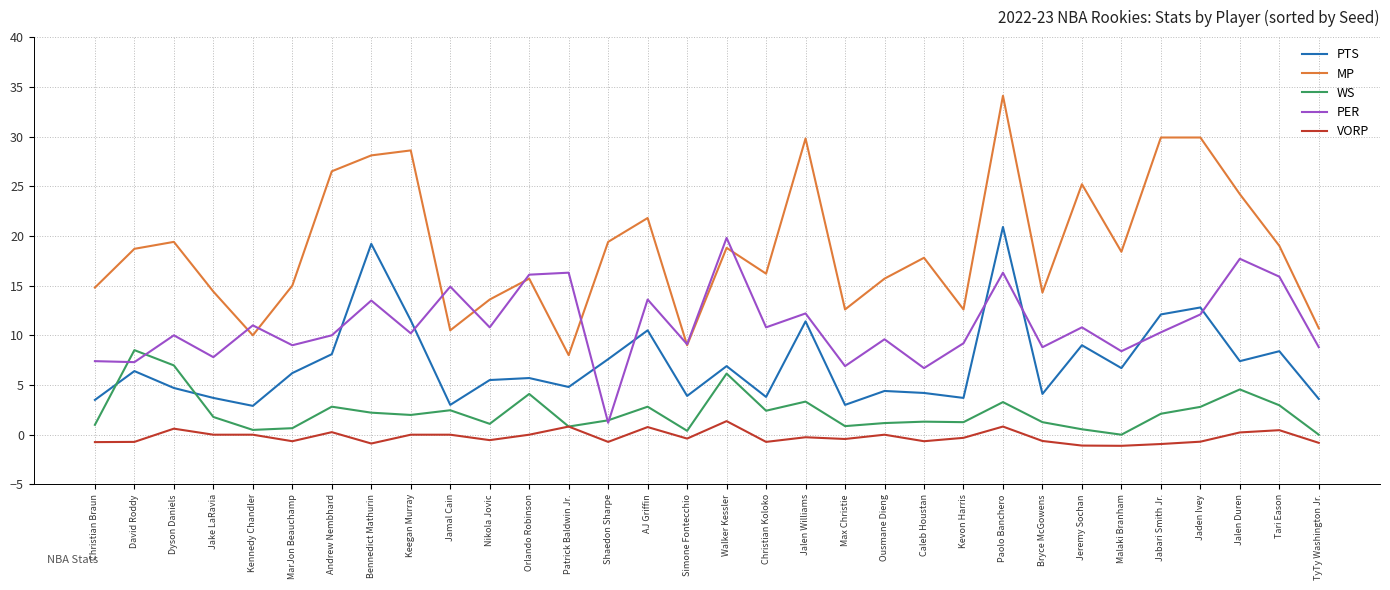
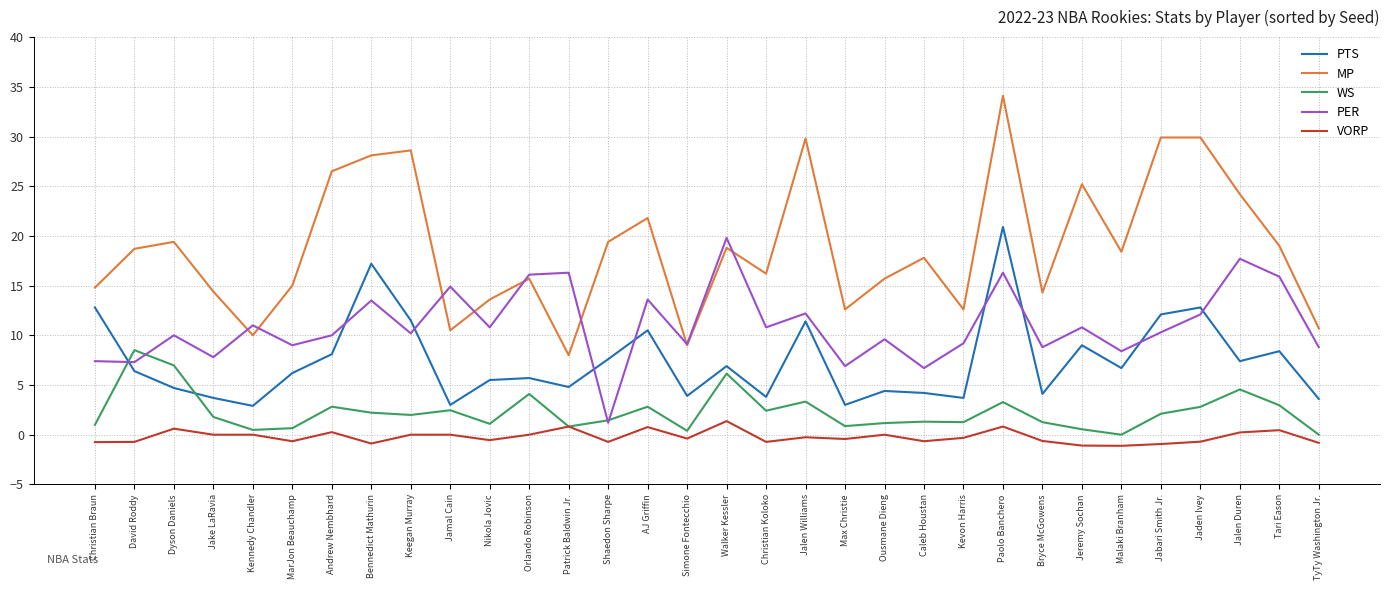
  {
    "PTS": {
-     "Christian Braun": 4,
+     "Christian Braun": 13,
      "David Roddy": 6,
      "Dyson Daniels": 5,
      "Jake LaRavia": 4,
      "Kennedy Chandler": 3,
      "MarJon Beauchamp": 6,
      "Andrew Nembhard": 8,
-     "Bennedict Mathurin": 19,
+     "Bennedict Mathurin": 17,
      "Keegan Murray": 12,
      "Jamal Cain": 3,
      "Nikola Jovic": 6,
      "Orlando Robinson": 6,
      "Patrick Baldwin Jr.": 5,
      "Shaedon Sharpe": 8,
      "AJ Griffin": 11,
      "Simone Fontecchio": 4,
      "Walker Kessler": 7,
      "Christian Koloko": 4,
      "Jalen Williams": 11,
      "Max Christie": 3,
      "Ousmane Dieng": 4,
      "Caleb Houstan": 4,
      "Kevon Harris": 4,
      "Paolo Banchero": 21,
      "Bryce McGowens": 4,
      "Jeremy Sochan": 9,
      "Malaki Branham": 7,
      "Jabari Smith Jr.": 12,
      "Jaden Ivey": 13,
      "Jalen Duren": 7,
      "Tari Eason": 8,
      "TyTy Washington Jr.": 4
    },
    "MP": {
      "Christian Braun": 15,
      "David Roddy": 19,
      "Dyson Daniels": 19,
      "Jake LaRavia": 14,
      "Kennedy Chandler": 10,
      "MarJon Beauchamp": 15,
      "Andrew Nembhard": 27,
      "Bennedict Mathurin": 28,
      "Keegan Murray": 29,
      "Jamal Cain": 11,
      "Nikola Jovic": 14,
      "Orlando Robinson": 16,
      "Patrick Baldwin Jr.": 8,
      "Shaedon Sharpe": 19,
      "AJ Griffin": 22,
      "Walker Kessler": 19,
      "Christian Koloko": 16,
      "Jalen Williams": 30,
      "Max Christie": 13,
      "Ousmane Dieng": 16,
      "Caleb Houstan": 18,
      "Kevon Harris": 13,
      "Paolo Banchero": 34,
      "Bryce McGowens": 14,
      "Jeremy Sochan": 25,
      "Malaki Branham": 18,
      "Jabari Smith Jr.": 30,
      "Jaden Ivey": 30,
      "Jalen Duren": 24,
      "Tari Eason": 19,
      "TyTy Washington Jr.": 11
    },
    "WS": {
      "Christian Braun": 1,
      "David Roddy": 9,
      "Dyson Daniels": 7,
      "Jake LaRavia": 2,
      "Kennedy Chandler": 0,
      "MarJon Beauchamp": 1,
      "Andrew Nembhard": 3,
      "Bennedict Mathurin": 2,
      "Keegan Murray": 2,
      "Jamal Cain": 2,
      "Nikola Jovic": 1,
      "Orlando Robinson": 4,
      "AJ Griffin": 3,
      "Simone Fontecchio": 0,
      "Walker Kessler": 6,
      "Christian Koloko": 2,
      "Jalen Williams": 3,
      "Max Christie": 1,
      "Ousmane Dieng": 1,
      "Caleb Houstan": 1,
      "Kevon Harris": 1,
      "Paolo Banchero": 3,
      "Bryce McGowens": 1,
      "Jeremy Sochan": 1,
      "Malaki Branham": 0,
      "Jabari Smith Jr.": 2,
      "Jaden Ivey": 3,
      "Jalen Duren": 5,
      "Tari Eason": 3,
      "TyTy Washington Jr.": 0
    },
    "PER": {
      "Christian Braun": 7,
      "David Roddy": 7,
      "Dyson Daniels": 10,
      "Jake LaRavia": 8,
      "Kennedy Chandler": 11,
      "MarJon Beauchamp": 9,
      "Andrew Nembhard": 10,
      "Bennedict Mathurin": 14,
      "Keegan Murray": 10,
      "Jamal Cain": 15,
      "Nikola Jovic": 11,
      "Orlando Robinson": 16,
      "Patrick Baldwin Jr.": 16,
      "AJ Griffin": 14,
      "Walker Kessler": 20,
      "Christian Koloko": 11,
      "Jalen Williams": 12,
      "Max Christie": 7,
      "Ousmane Dieng": 10,
      "Caleb Houstan": 7,
      "Kevon Harris": 9,
      "Paolo Banchero": 16,
      "Bryce McGowens": 9,
      "Jeremy Sochan": 11,
      "Malaki Branham": 8,
      "Jabari Smith Jr.": 10,
      "Jaden Ivey": 12,
      "Jalen Duren": 18,
      "Tari Eason": 16,
      "TyTy Washington Jr.": 9
    },
    "VORP": {
      "Christian Braun": -1,
      "David Roddy": -1,
      "Dyson Daniels": 1,
      "Jake LaRavia": 0,
      "Kennedy Chandler": 0,
      "MarJon Beauchamp": -1,
      "Andrew Nembhard": 0,
      "Bennedict Mathurin": -1,
      "Keegan Murray": 0,
      "Jamal Cain": 0,
      "Nikola Jovic": -1,
      "Orlando Robinson": 0,
      "Shaedon Sharpe": -1,
      "AJ Griffin": 1,
      "Simone Fontecchio": 0,
      "Walker Kessler": 1,
      "Christian Koloko": -1,
      "Jalen Williams": 0,
      "Max Christie": 0,
      "Ousmane Dieng": 0,
      "Caleb Houstan": -1,
      "Kevon Harris": 0,
      "Paolo Banchero": 1,
      "Bryce McGowens": -1,
      "Jeremy Sochan": -1,
      "Malaki Branham": -1,
      "Jabari Smith Jr.": -1,
      "Jaden Ivey": -1,
      "Jalen Duren": 0,
      "Tari Eason": 0,
      "TyTy Washington Jr.": -1
    }
  }
